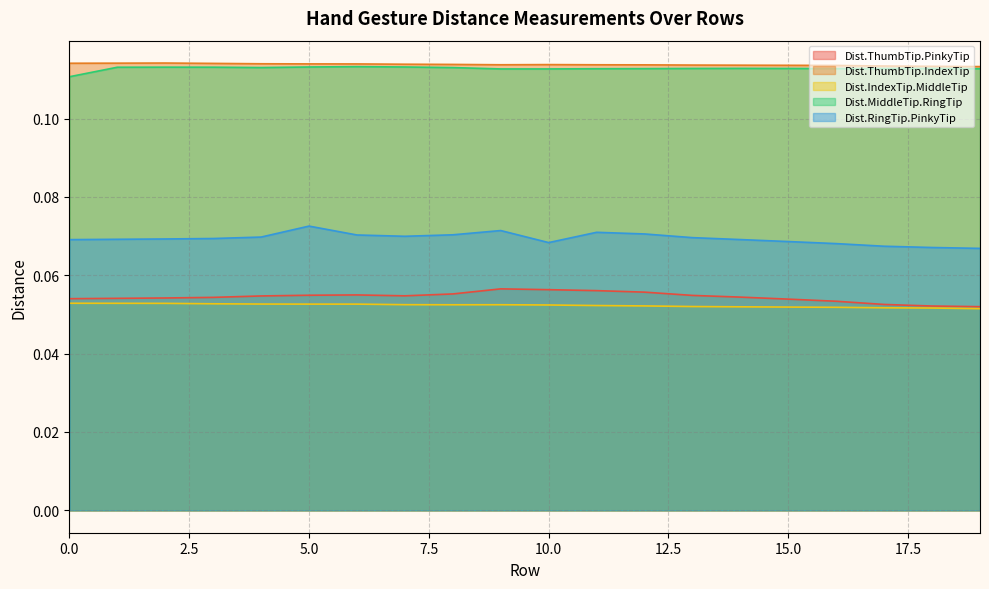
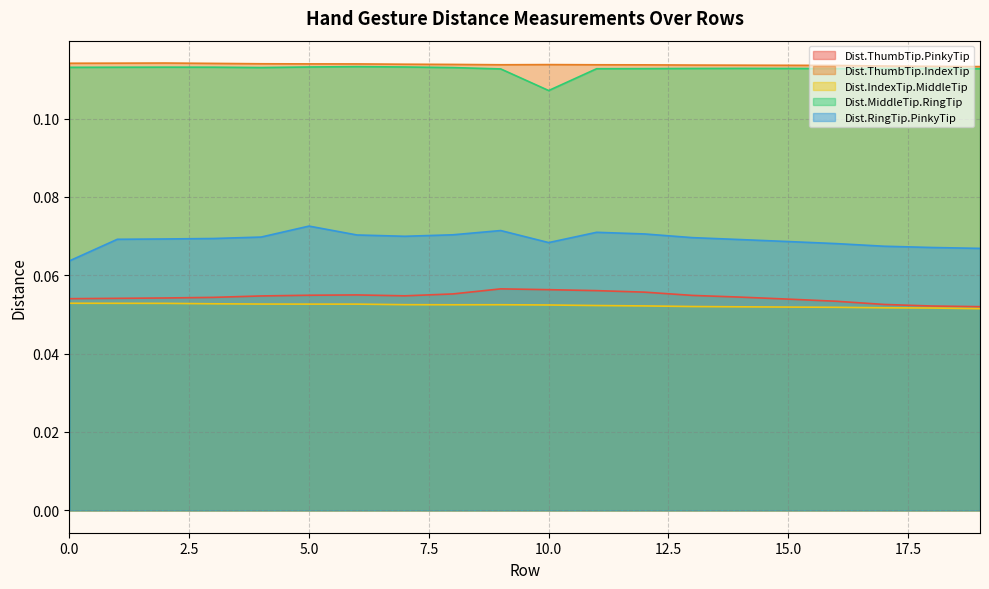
  {
    "Dist.MiddleTip.RingTip": {
-     "0.0": 0.111,
+     "0.0": 0.113,
      "5.0": 0.113,
-     "10.0": 0.113,
+     "10.0": 0.107,
      "15.0": 0.113
    },
    "Dist.RingTip.PinkyTip": {
-     "0.0": 0.069,
+     "0.0": 0.064,
      "5.0": 0.073,
      "10.0": 0.068,
      "15.0": 0.069
    }
  }
